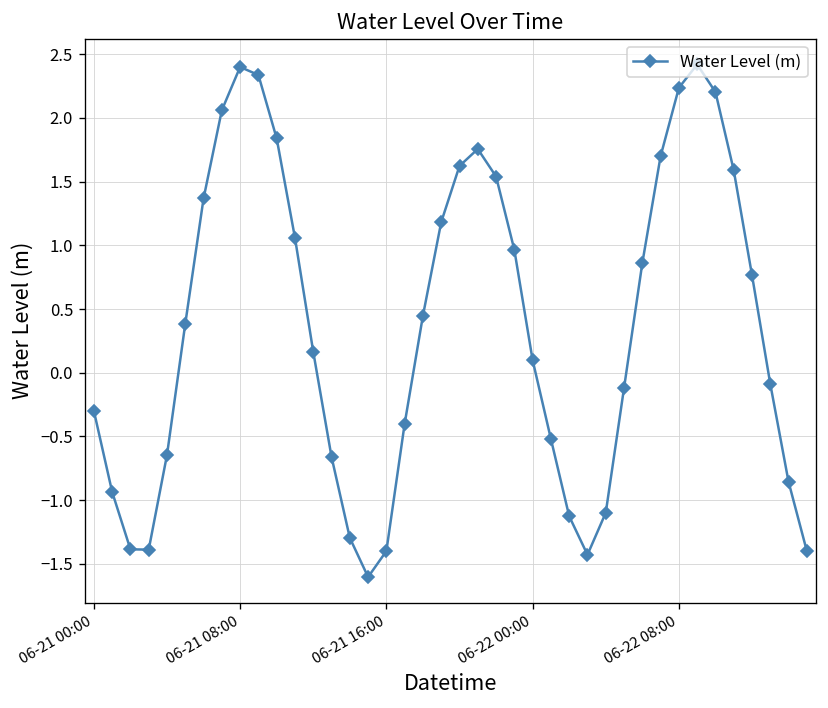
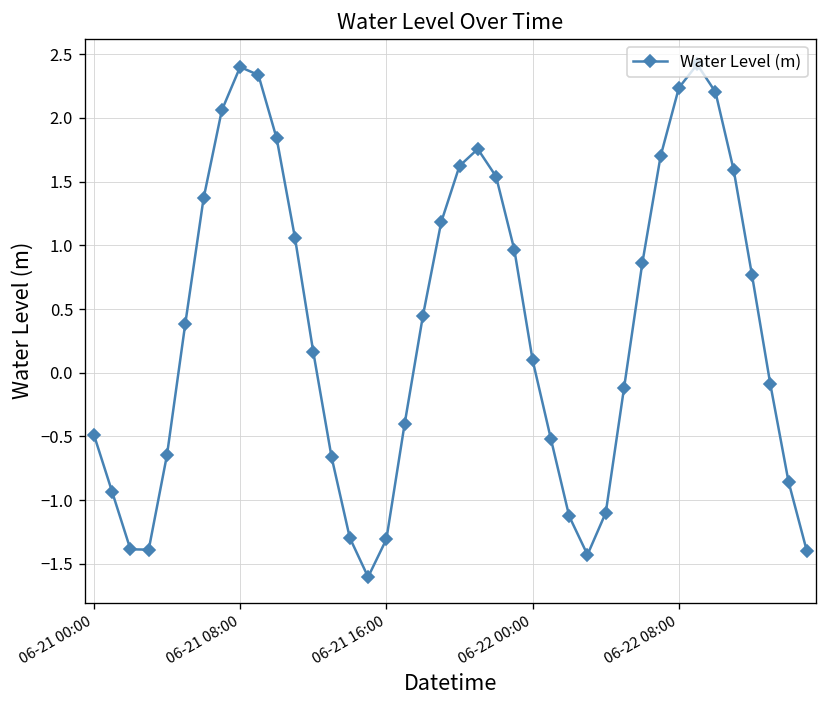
  {
-   "06-21 00:00": -0.30,
+   "06-21 00:00": -0.49,
    "06-21 08:00": 2.40,
-   "06-21 16:00": -1.40,
+   "06-21 16:00": -1.31,
    "06-22 00:00": 0.10,
    "06-22 08:00": 2.24
  }
